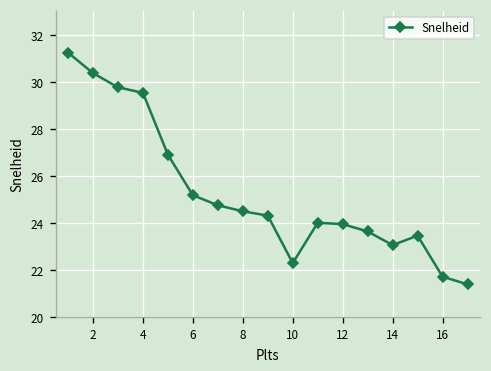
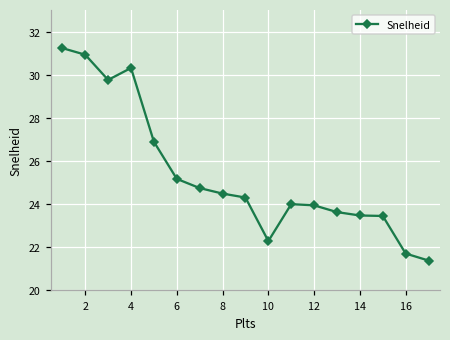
  {
-   "2": 30.4,
-   "4": 29.5,
+   "2": 30.9,
+   "4": 30.3,
    "6": 25.2,
    "8": 24.5,
    "10": 22.3,
    "12": 23.9,
-   "14": 23.0,
+   "14": 23.5,
    "16": 21.7
  }
